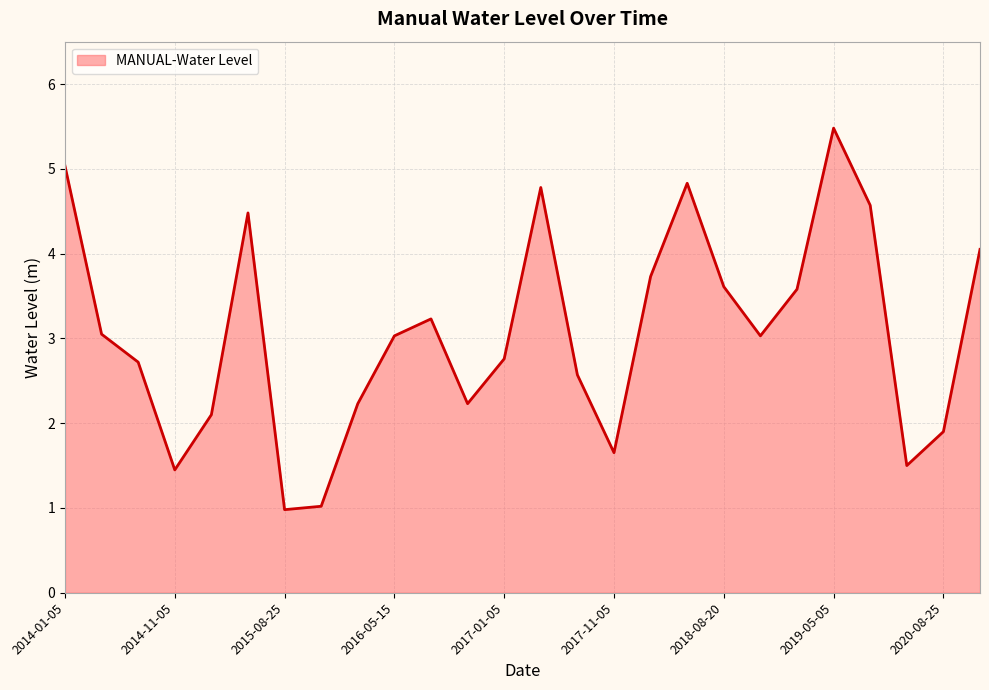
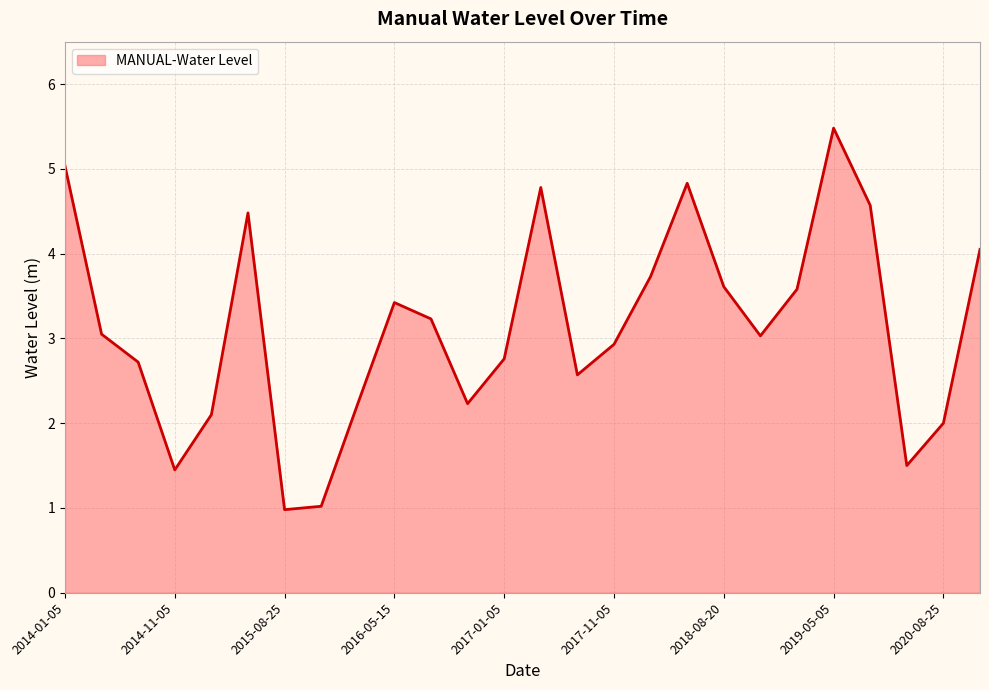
  {
    "2014-01-05": 5.0,
    "2014-11-05": 1.4,
    "2015-08-25": 1.0,
-   "2016-05-15": 3.0,
+   "2016-05-15": 3.4,
    "2017-01-05": 2.8,
-   "2017-11-05": 1.7,
+   "2017-11-05": 2.9,
    "2018-08-20": 3.6,
    "2019-05-05": 5.5,
-   "2020-08-25": 1.9
+   "2020-08-25": 2.0
  }
